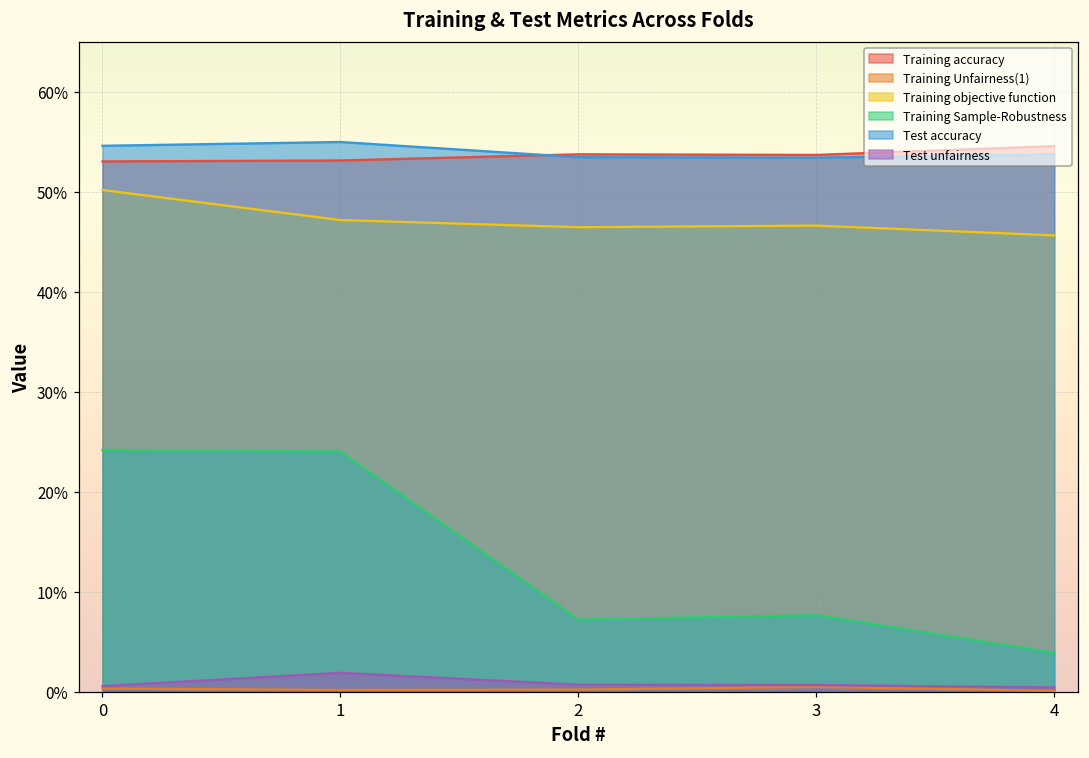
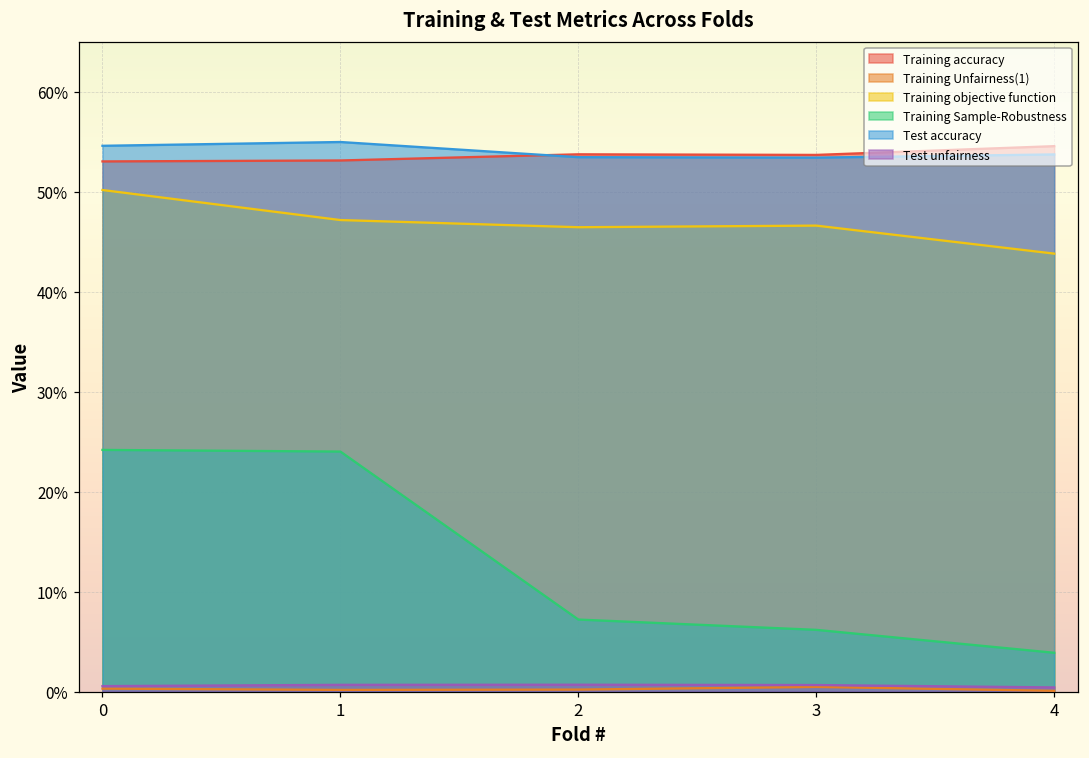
  {
    "Training objective function": {
      "0": "50%",
      "1": "47%",
      "2": "46%",
      "3": "47%",
-     "4": "46%"
+     "4": "44%"
    },
    "Training Sample-Robustness": {
      "0": "24%",
      "1": "24%",
      "2": "7%",
-     "3": "8%",
+     "3": "6%",
      "4": "4%"
    },
    "Test accuracy": {
      "0": "55%",
      "1": "55%",
      "2": "53%"
    },
    "Test unfairness": {
-     "1": "2%",
+     "1": "1%",
      "2": "1%",
      "4": "0%"
    }
  }
